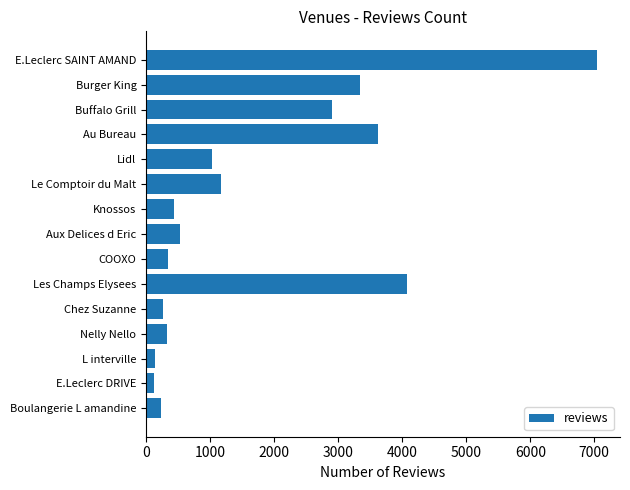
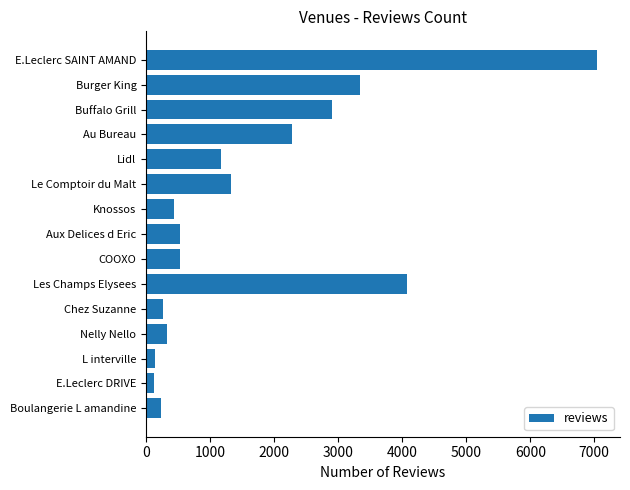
  {
    "E.Leclerc SAINT AMAND": 7000,
    "Burger King": 3300,
    "Buffalo Grill": 2900,
-   "Au Bureau": 3600,
-   "Lidl": 1000,
-   "Le Comptoir du Malt": 1200,
+   "Au Bureau": 2300,
+   "Lidl": 1200,
+   "Le Comptoir du Malt": 1300,
    "Knossos": 400,
    "Aux Delices d Eric": 500,
-   "COOXO": 300,
+   "COOXO": 500,
    "Les Champs Elysees": 4100,
    "Chez Suzanne": 300,
    "Nelly Nello": 300,
    "L interville": 100,
    "E.Leclerc DRIVE": 100,
    "Boulangerie L amandine": 200
  }
